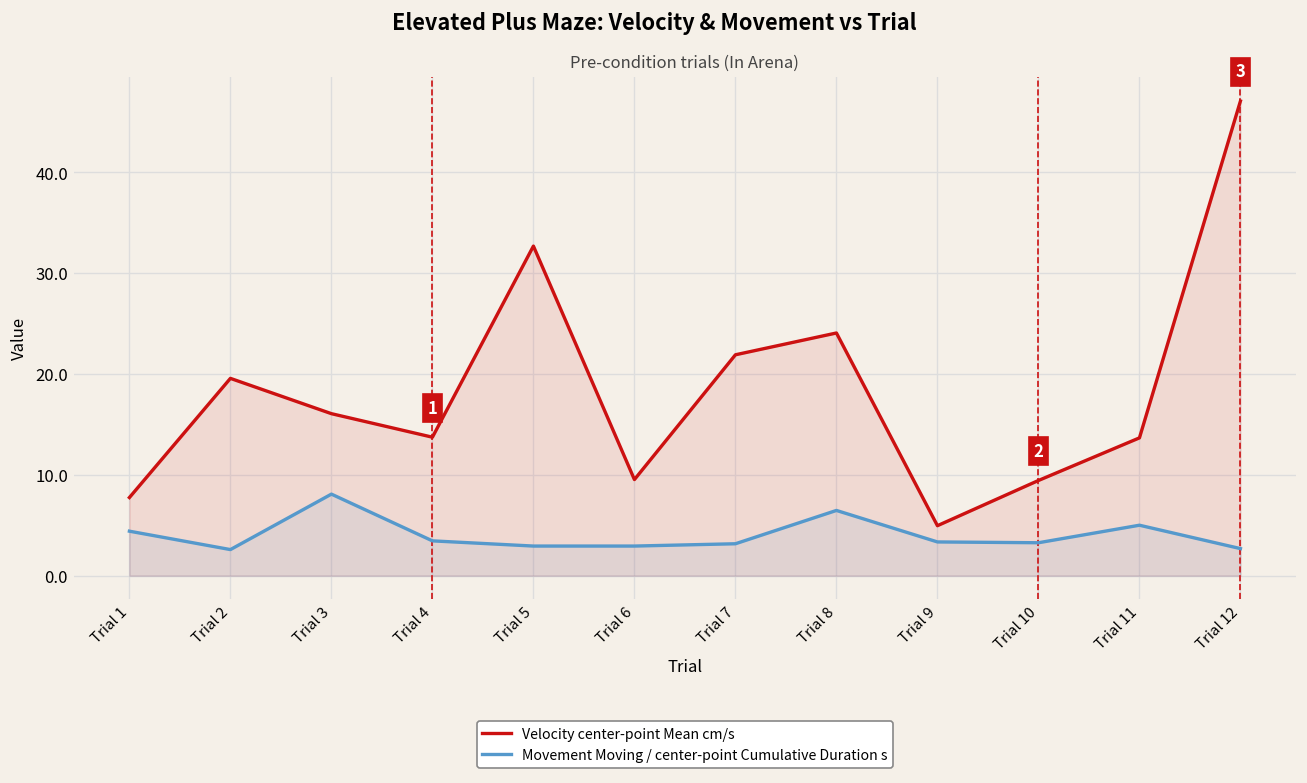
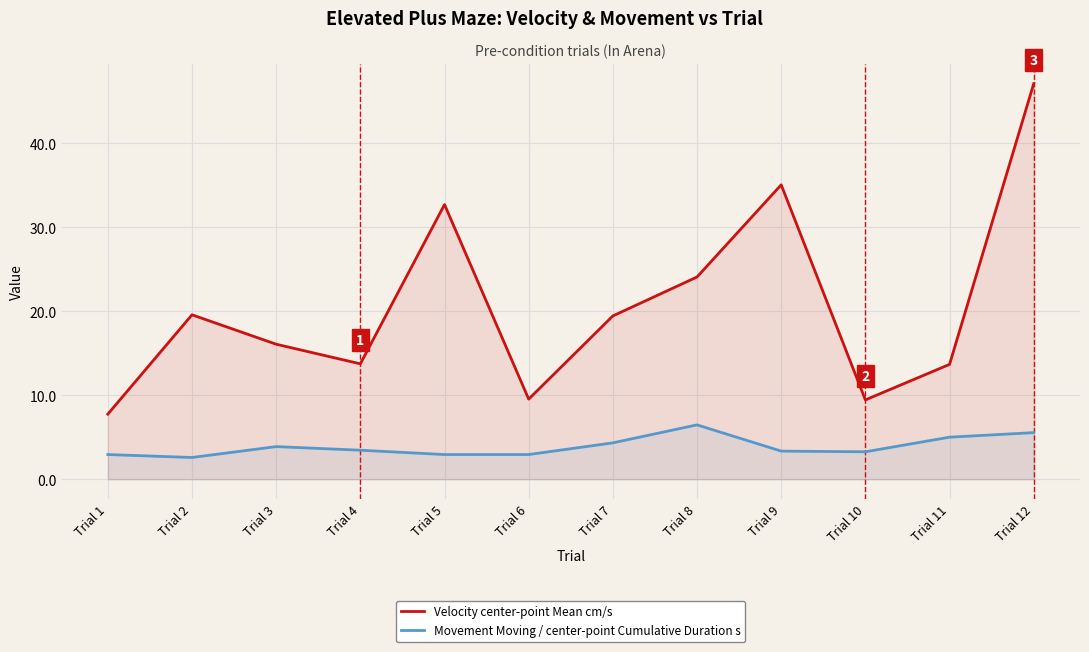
  {
    "Velocity center-point Mean cm/s": {
      "Trial 1": 8,
      "Trial 2": 20,
      "Trial 3": 16,
      "Trial 5": 33,
      "Trial 6": 10,
-     "Trial 7": 22,
+     "Trial 7": 19,
      "Trial 8": 24,
-     "Trial 9": 5,
+     "Trial 9": 35,
      "Trial 11": 14
    },
    "Movement Moving / center-point Cumulative Duration s": {
-     "Trial 1": 4,
+     "Trial 1": 3,
      "Trial 2": 3,
-     "Trial 3": 8,
+     "Trial 3": 4,
      "Trial 4": 3,
      "Trial 5": 3,
      "Trial 6": 3,
-     "Trial 7": 3,
+     "Trial 7": 4,
      "Trial 8": 6,
      "Trial 9": 3,
      "Trial 10": 3,
      "Trial 11": 5,
-     "Trial 12": 3
+     "Trial 12": 6
    }
  }
